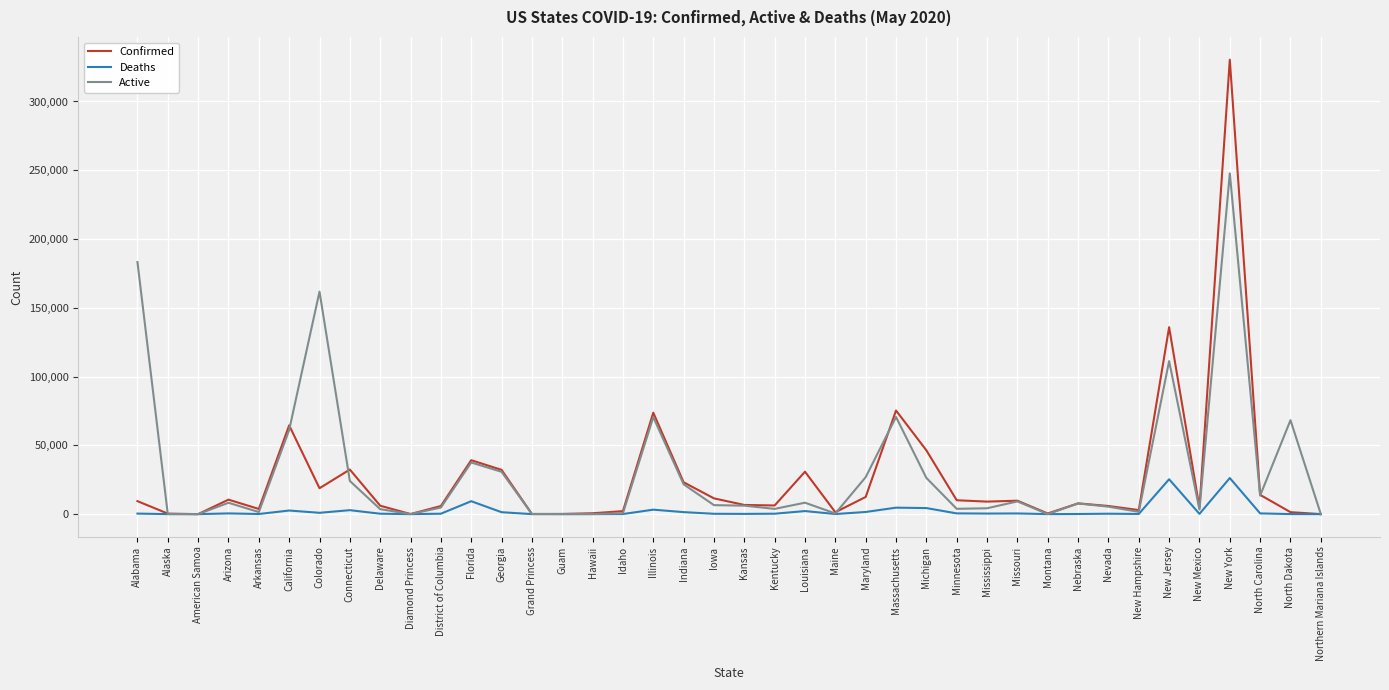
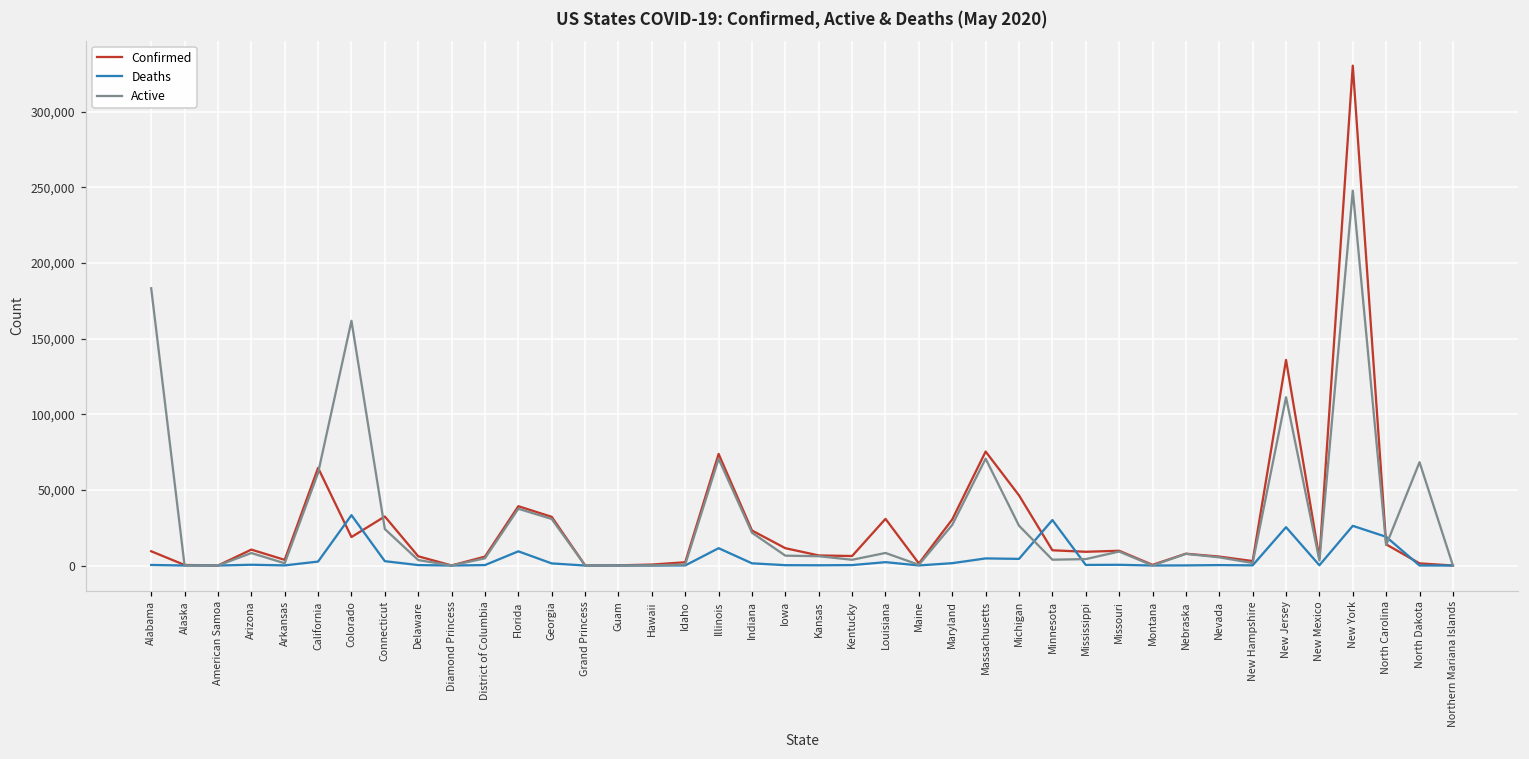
  {
    "Confirmed": {
      "Alabama": "9,000",
      "Arizona": "11,000",
      "Arkansas": "4,000",
      "California": "65,000",
      "Colorado": "19,000",
      "Connecticut": "32,000",
      "Delaware": "6,000",
      "Illinois": "74,000",
      "Iowa": "11,000",
      "Kentucky": "6,000",
      "Louisiana": "31,000",
-     "Maryland": "12,000",
+     "Maryland": "30,000",
      "Massachusetts": "75,000",
      "Michigan": "46,000",
      "Minnesota": "10,000",
      "Mississippi": "9,000",
      "New Jersey": "136,000",
      "New York": "330,000"
    },
    "Deaths": {
      "Alabama": "0",
      "Arizona": "1,000",
      "California": "3,000",
-     "Colorado": "1,000",
+     "Colorado": "33,000",
      "Connecticut": "3,000",
      "Delaware": "0",
      "District of Columbia": "0",
      "Florida": "9,000",
      "Georgia": "1,000",
-     "Illinois": "3,000",
+     "Illinois": "11,000",
      "Indiana": "1,000",
      "Iowa": "0",
      "Kansas": "0",
      "Kentucky": "0",
      "Louisiana": "2,000",
      "Maryland": "2,000",
      "Massachusetts": "5,000",
      "Michigan": "4,000",
-     "Minnesota": "1,000",
+     "Minnesota": "30,000",
      "Mississippi": "0",
      "Missouri": "0",
      "Nebraska": "0",
      "Nevada": "0",
      "New Jersey": "25,000",
      "New Mexico": "0",
      "New York": "26,000",
-     "North Carolina": "1,000"
+     "North Carolina": "19,000"
    },
    "Active": {
      "Alabama": "183,000",
      "Arizona": "8,000",
      "California": "61,000",
      "Colorado": "162,000",
      "Connecticut": "24,000",
      "Delaware": "4,000",
      "Illinois": "71,000",
      "Iowa": "7,000",
      "Kentucky": "4,000",
      "Louisiana": "8,000",
      "Maryland": "27,000",
      "Massachusetts": "71,000",
      "Michigan": "26,000",
      "Minnesota": "4,000",
      "Mississippi": "4,000",
      "New Jersey": "111,000",
      "New York": "248,000",
      "North Dakota": "68,000"
    }
  }
